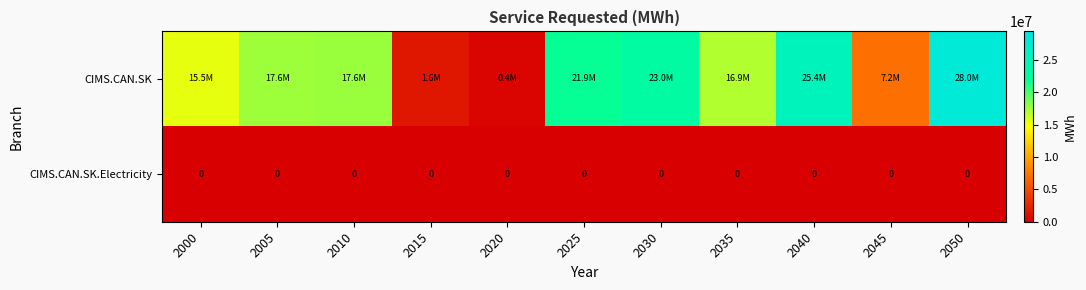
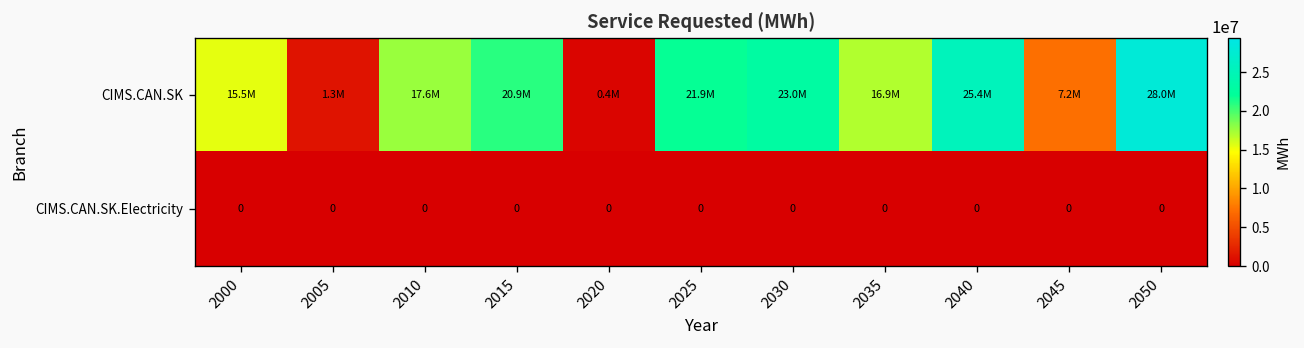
  {
    "CIMS.CAN.SK": {
      "2000": "15.5M",
-     "2005": "17.6M",
+     "2005": "1.3M",
      "2010": "17.6M",
-     "2015": "1.6M",
+     "2015": "20.9M",
      "2020": "0.4M",
      "2025": "21.9M",
      "2030": "23.0M",
      "2035": "16.9M",
      "2040": "25.4M",
      "2045": "7.2M",
      "2050": "28.0M"
    },
    "CIMS.CAN.SK.Electricity": {
      "2000": "0",
      "2005": "0",
      "2010": "0",
      "2015": "0",
      "2020": "0",
      "2025": "0",
      "2030": "0",
      "2035": "0",
      "2040": "0",
      "2045": "0",
      "2050": "0"
    }
  }
